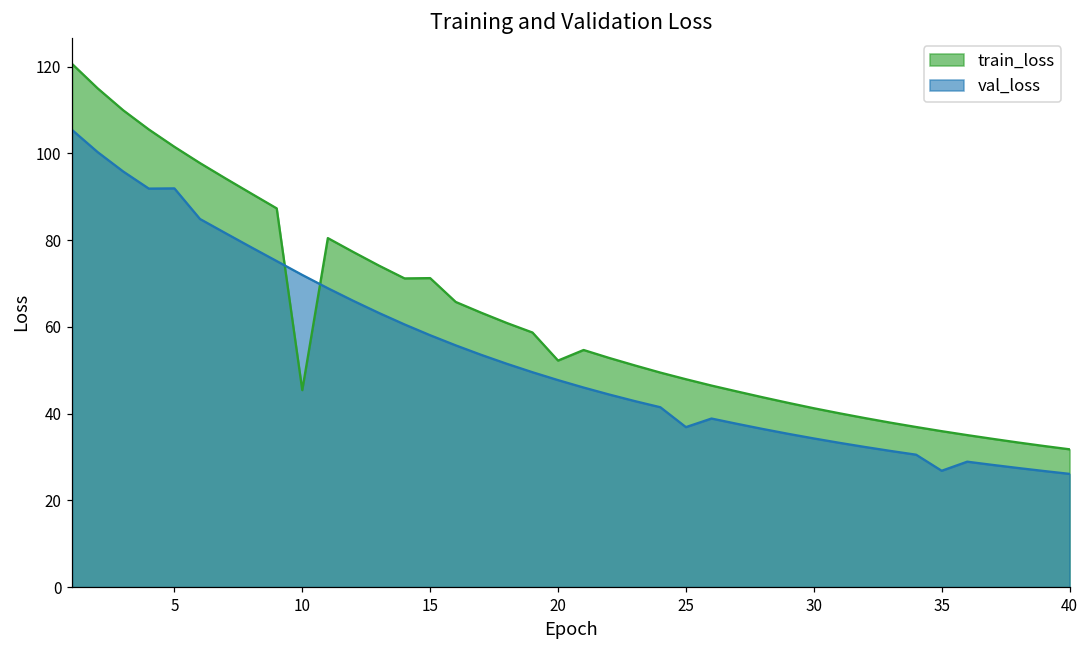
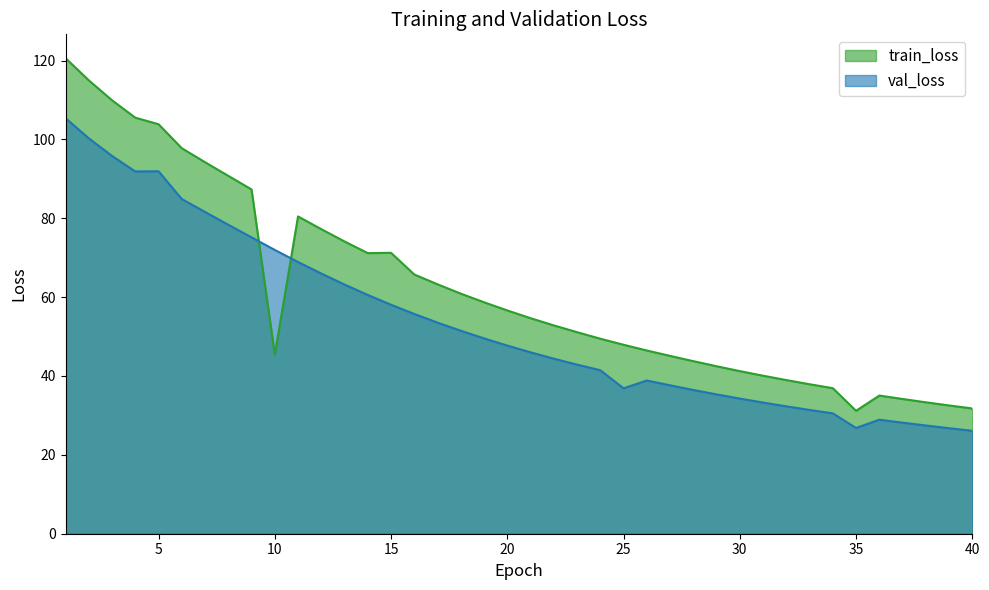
  {
    "train_loss": {
-     "5": 102,
+     "5": 104,
      "10": 45,
      "15": 71,
-     "20": 52,
+     "20": 57,
      "25": 48,
      "30": 41,
-     "35": 36,
+     "35": 31,
      "40": 32
    },
    "val_loss": {
      "5": 92,
      "10": 72,
      "15": 58,
      "20": 48,
      "25": 37,
      "30": 34,
      "35": 27,
      "40": 26
    }
  }
